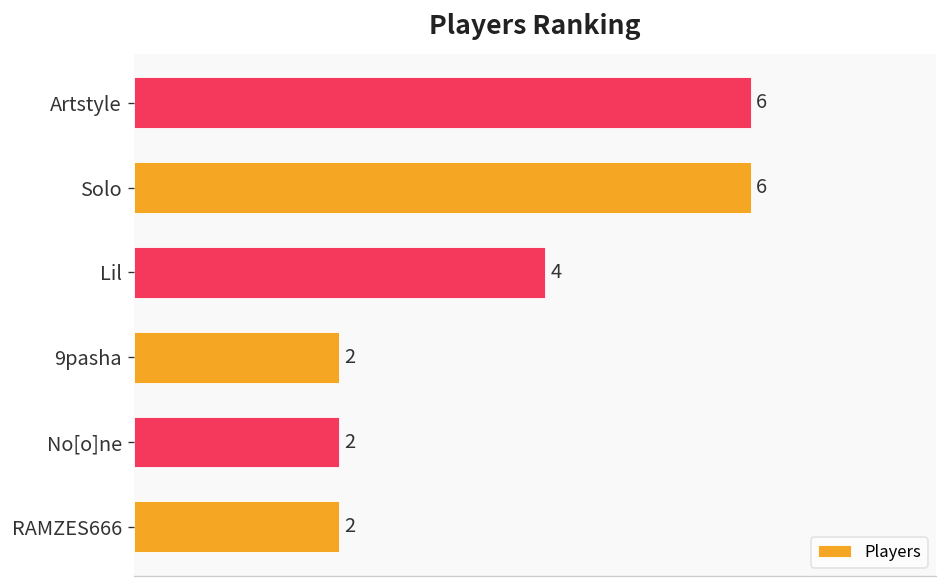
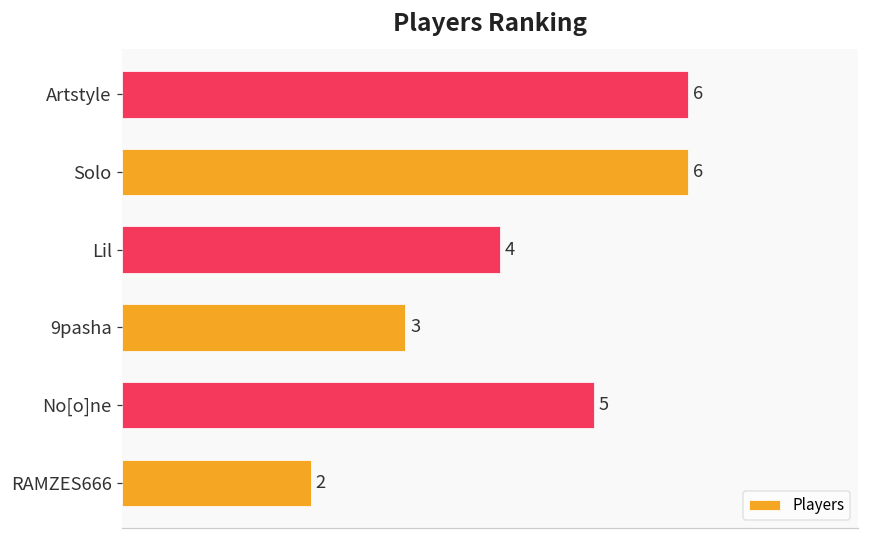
  {
    "Artstyle": 6,
    "Solo": 6,
    "Lil": 4,
-   "9pasha": 2,
-   "No[o]ne": 2,
+   "9pasha": 3,
+   "No[o]ne": 5,
    "RAMZES666": 2
  }
